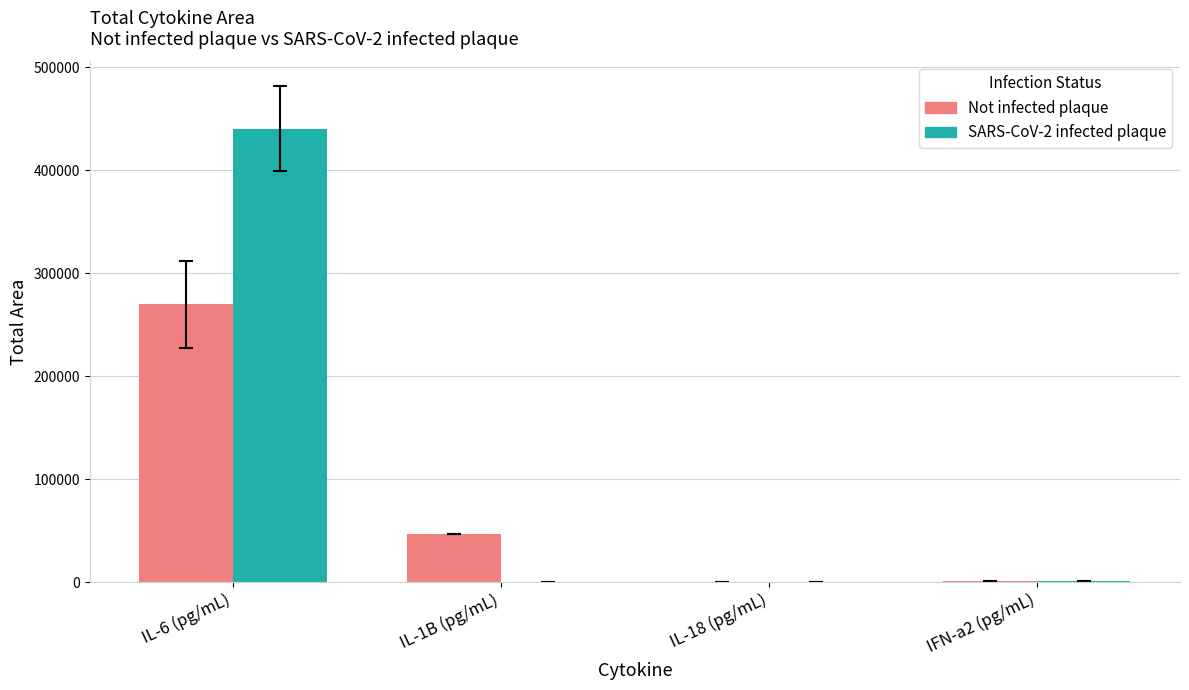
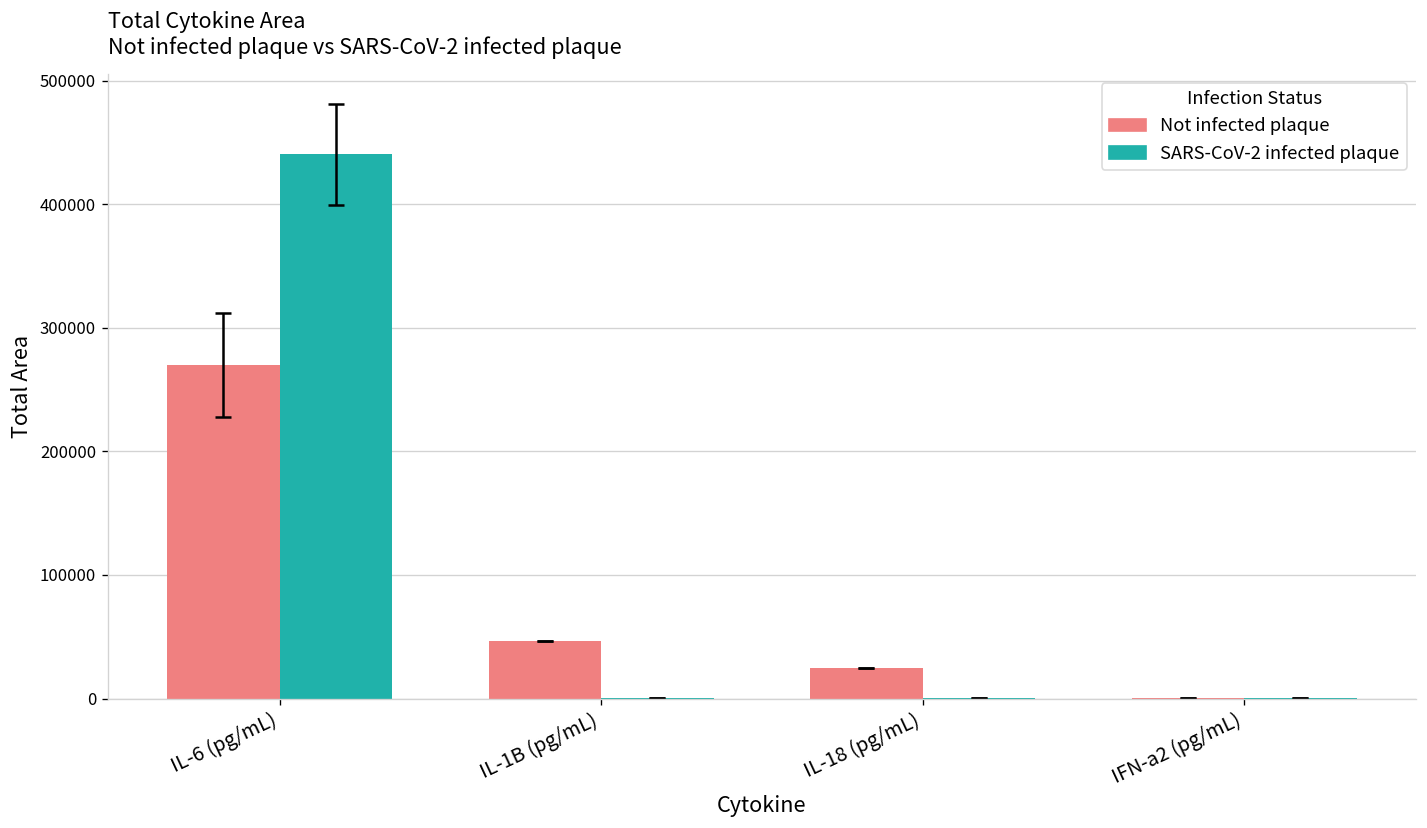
  {
    "Not infected plaque": {
      "IL-6 (pg/mL)": 270000,
      "IL-1B (pg/mL)": 47000,
-     "IL-18 (pg/mL)": 0
+     "IL-18 (pg/mL)": 25000
    }
  }
